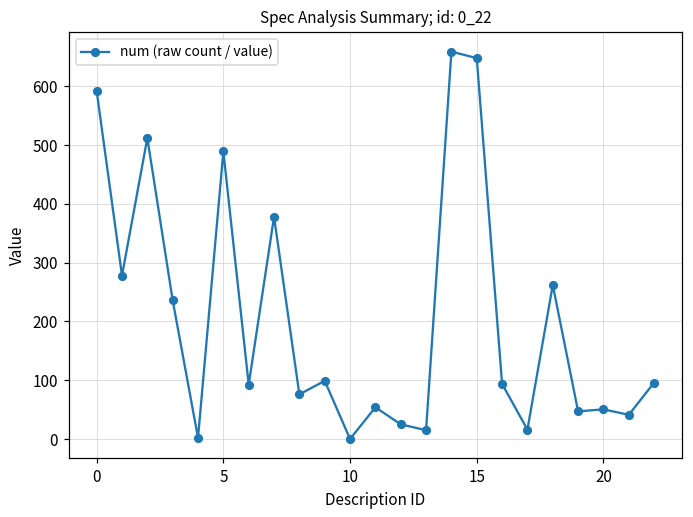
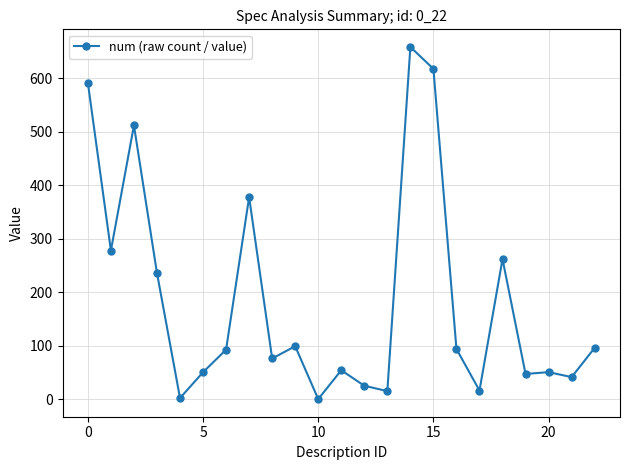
  {
    "0": 590,
-   "5": 490,
+   "5": 50,
    "10": 0,
-   "15": 650,
+   "15": 620,
    "20": 50
  }
